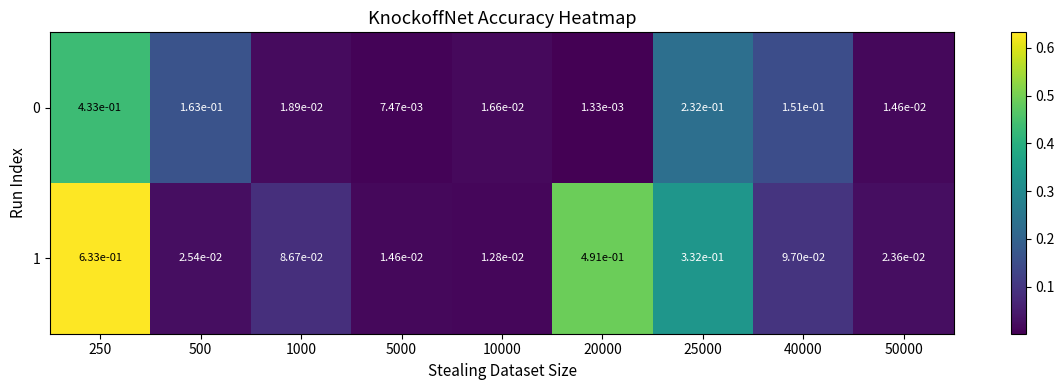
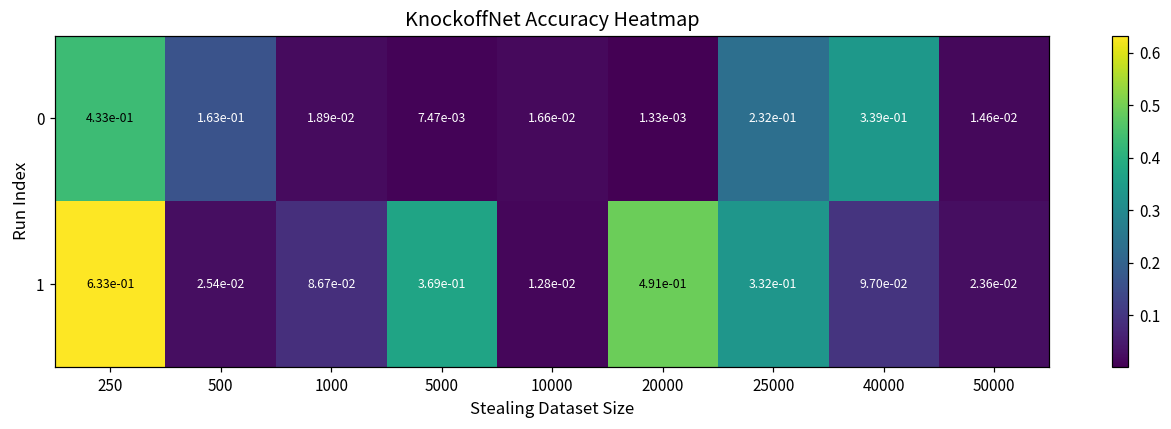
  {
    "0": {
      "250": "4.33e-01",
      "500": "1.63e-01",
      "1000": "1.89e-02",
      "5000": "7.47e-03",
      "10000": "1.66e-02",
      "20000": "1.33e-03",
      "25000": "2.32e-01",
-     "40000": "1.51e-01",
+     "40000": "3.39e-01",
      "50000": "1.46e-02"
    },
    "1": {
      "250": "6.33e-01",
      "500": "2.54e-02",
      "1000": "8.67e-02",
-     "5000": "1.46e-02",
+     "5000": "3.69e-01",
      "10000": "1.28e-02",
      "20000": "4.91e-01",
      "25000": "3.32e-01",
      "40000": "9.70e-02",
      "50000": "2.36e-02"
    }
  }
